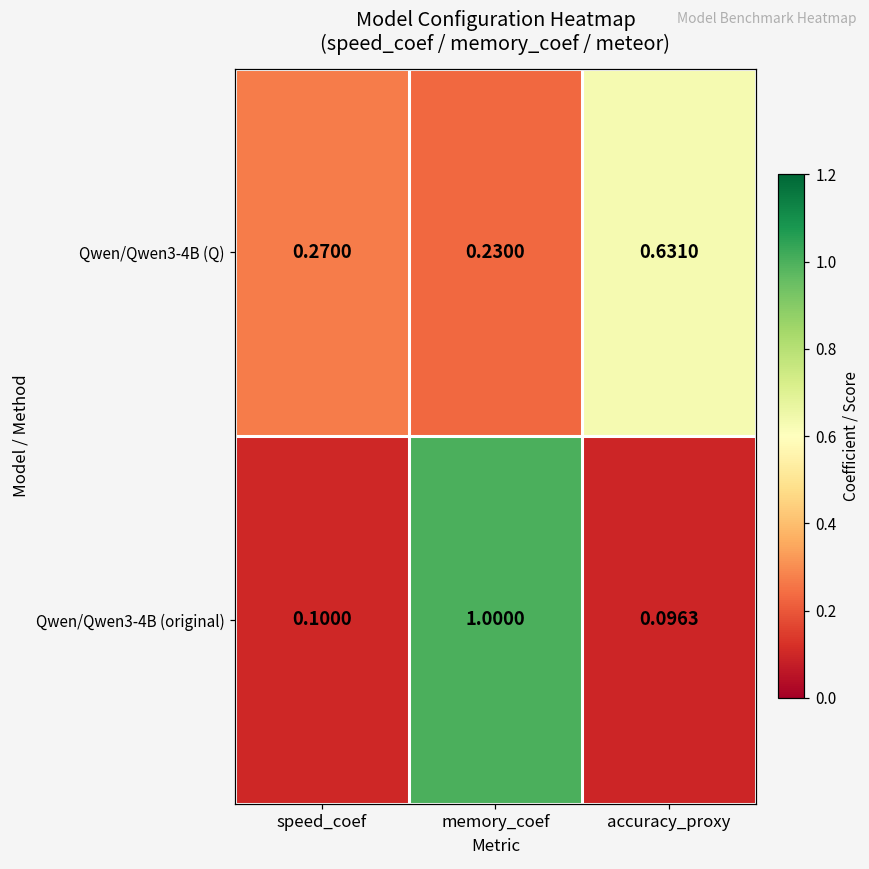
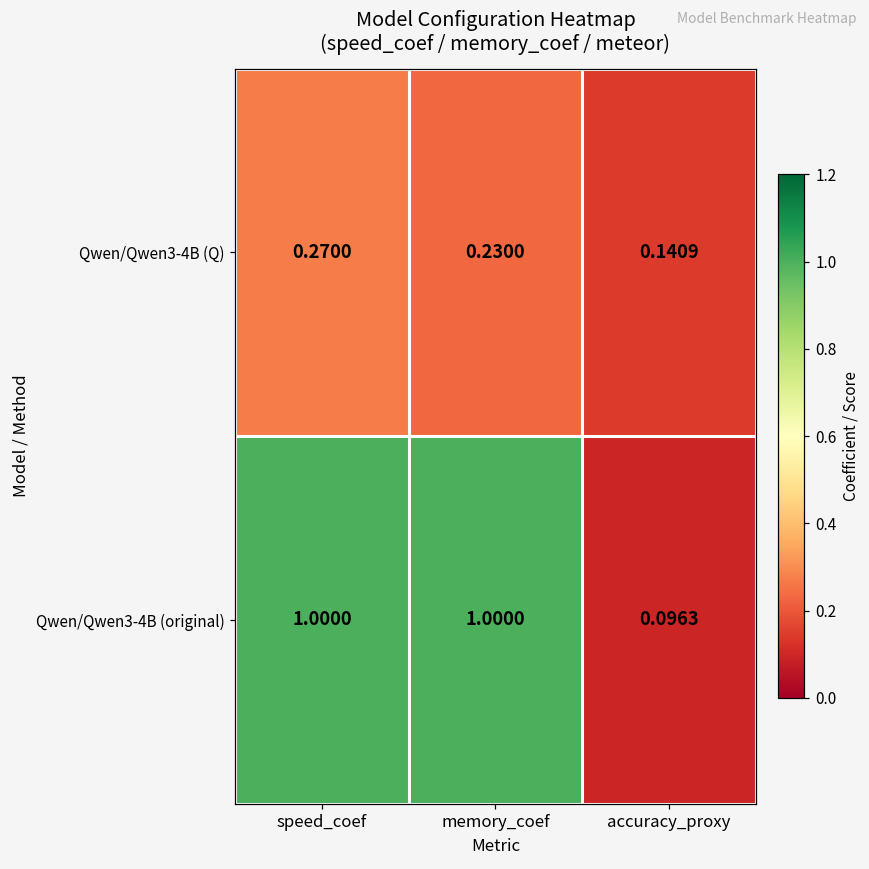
  {
    "Qwen/Qwen3-4B (Q)": {
      "speed_coef": 0.2700,
      "memory_coef": 0.2300,
-     "accuracy_proxy": 0.6310
+     "accuracy_proxy": 0.1409
    },
    "Qwen/Qwen3-4B (original)": {
-     "speed_coef": 0.1000,
+     "speed_coef": 1.0000,
      "memory_coef": 1.0000,
      "accuracy_proxy": 0.0963
    }
  }
